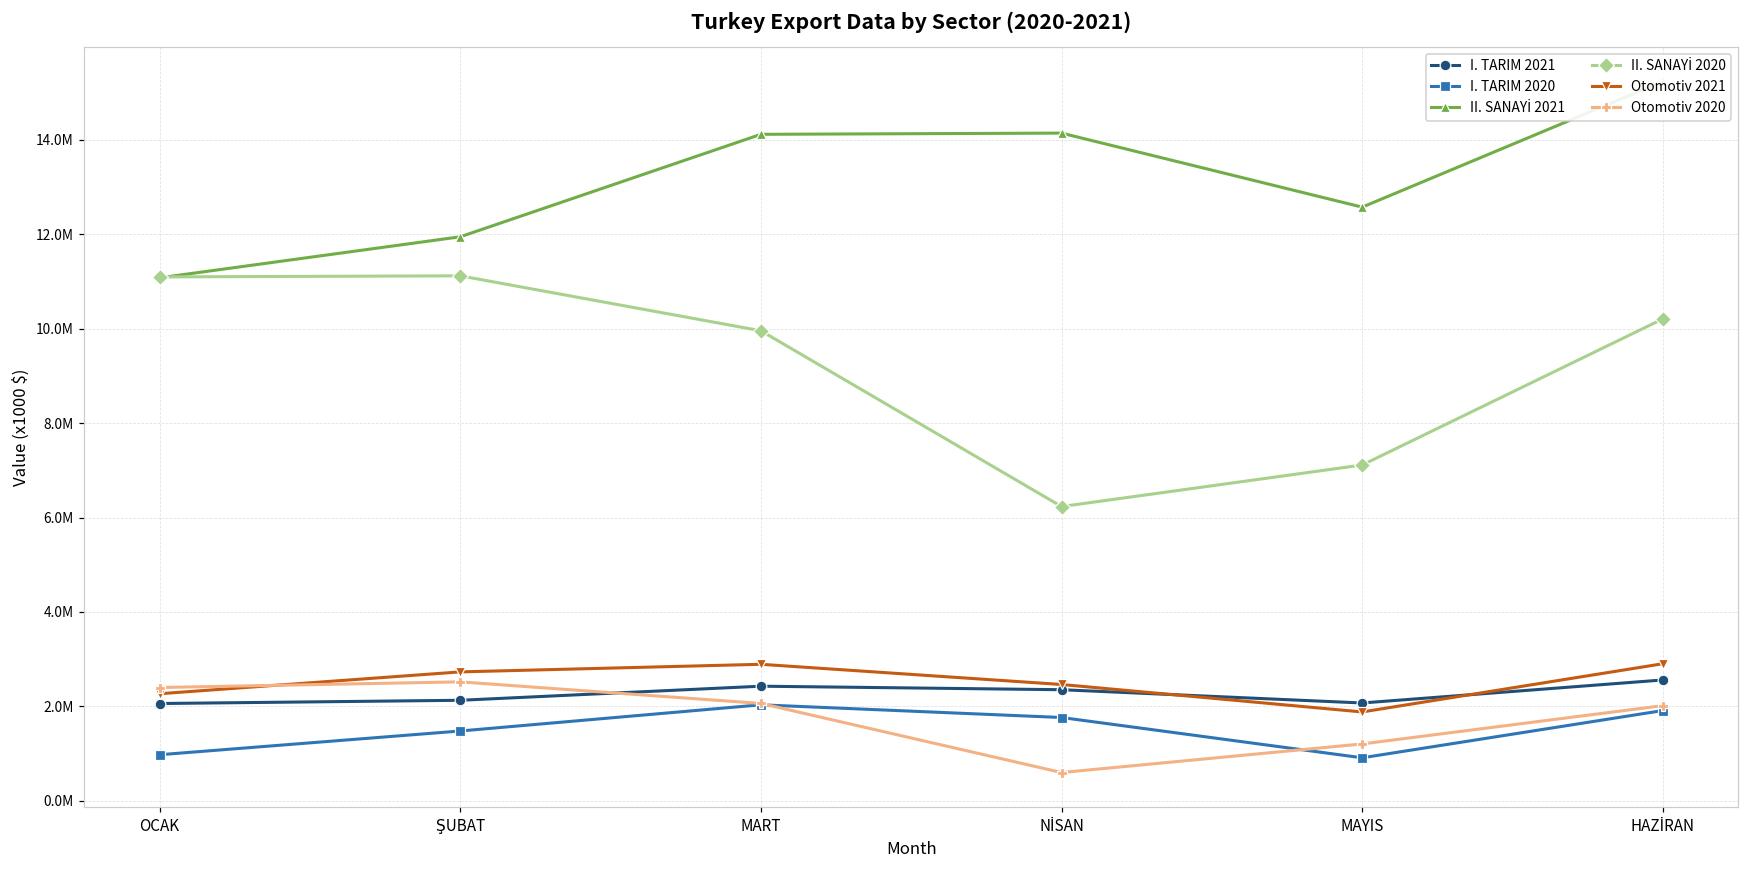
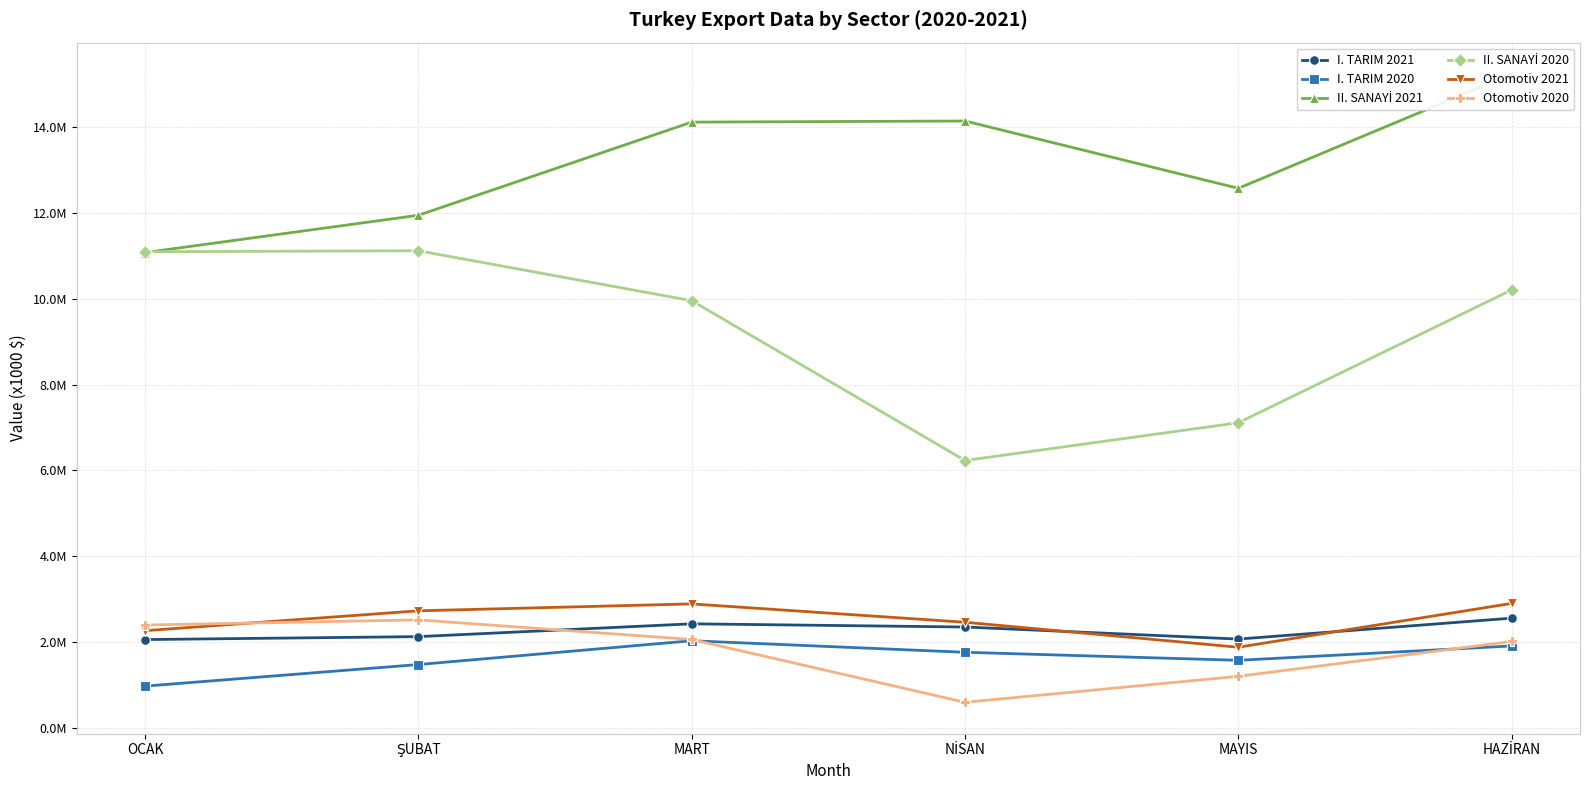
  {
    "I. TARIM 2021": {
      "OCAK": 2100000,
      "ŞUBAT": 2100000,
      "MART": 2400000,
      "NİSAN": 2400000,
      "MAYIS": 2100000,
      "HAZİRAN": 2600000
    },
    "I. TARIM 2020": {
      "OCAK": 1000000,
      "ŞUBAT": 1500000,
      "NİSAN": 1800000,
-     "MAYIS": 900000,
+     "MAYIS": 1600000,
      "HAZİRAN": 1900000
    },
    "II. SANAYİ 2021": {
      "ŞUBAT": 11900000,
      "MART": 14100000,
      "NİSAN": 14100000,
      "MAYIS": 12600000
    },
    "II. SANAYİ 2020": {
      "ŞUBAT": 11100000,
      "MART": 10000000,
      "NİSAN": 6200000,
      "MAYIS": 7100000,
      "HAZİRAN": 10200000
    },
    "Otomotiv 2021": {
      "OCAK": 2300000,
      "ŞUBAT": 2700000,
      "MART": 2900000,
      "NİSAN": 2500000,
      "MAYIS": 1900000,
      "HAZİRAN": 2900000
    },
    "Otomotiv 2020": {
      "OCAK": 2400000,
      "ŞUBAT": 2500000,
      "NİSAN": 600000,
      "MAYIS": 1200000,
      "HAZİRAN": 2000000
    }
  }
